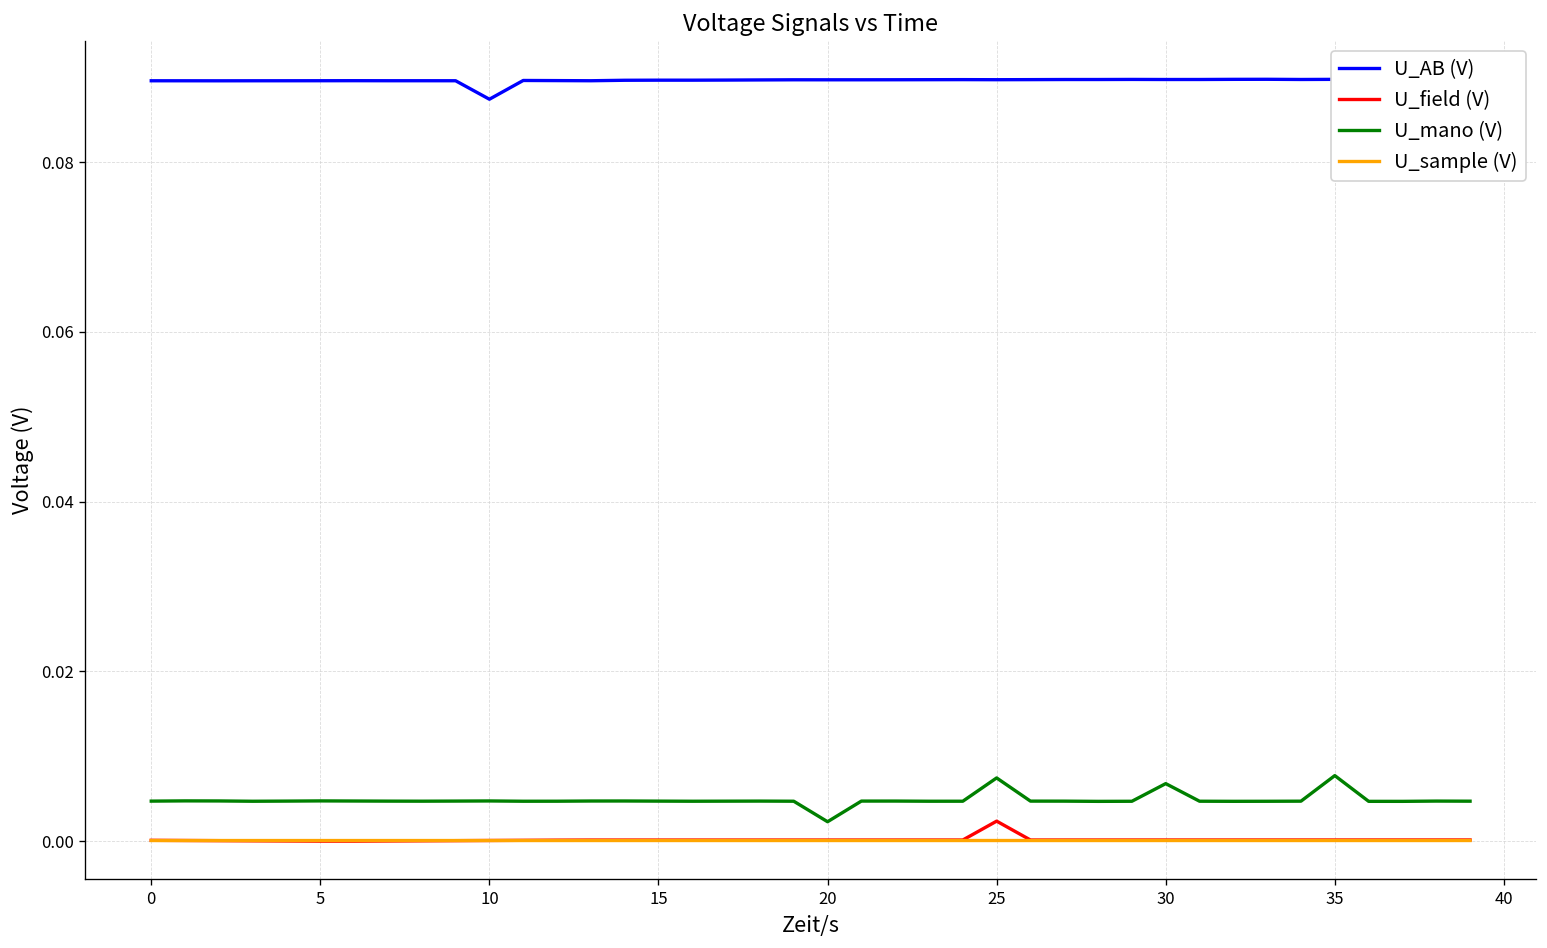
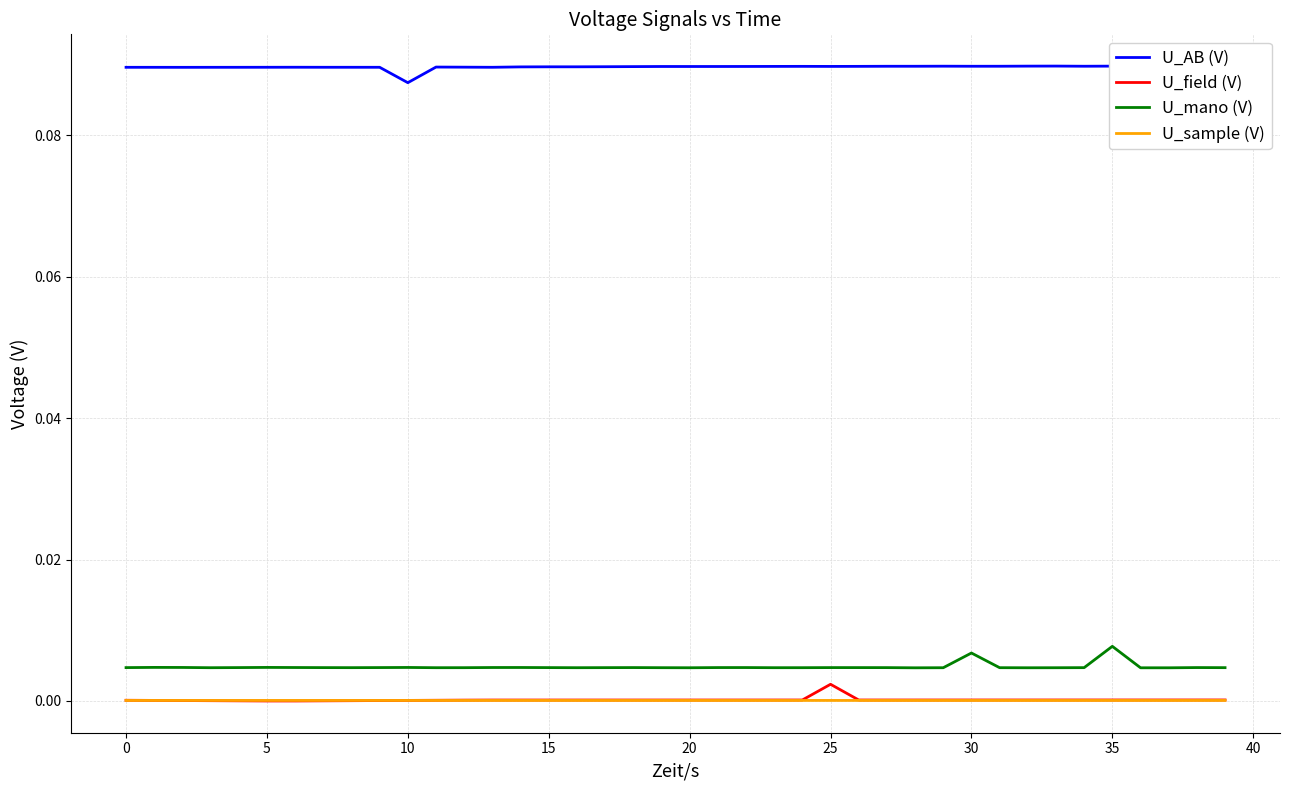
  {
    "U_AB (V)": {
      "0": 0.090,
      "5": 0.090,
      "10": 0.087,
      "15": 0.090,
      "20": 0.090,
      "25": 0.090,
      "30": 0.090
    },
    "U_field (V)": {
      "25": 0.002
    },
    "U_mano (V)": {
      "0": 0.005,
      "5": 0.005,
      "10": 0.005,
      "15": 0.005,
-     "20": 0.002,
-     "25": 0.007,
+     "20": 0.005,
+     "25": 0.005,
      "30": 0.007,
      "35": 0.008
    },
    "U_sample (V)": {
      "25": 0.000
    }
  }
